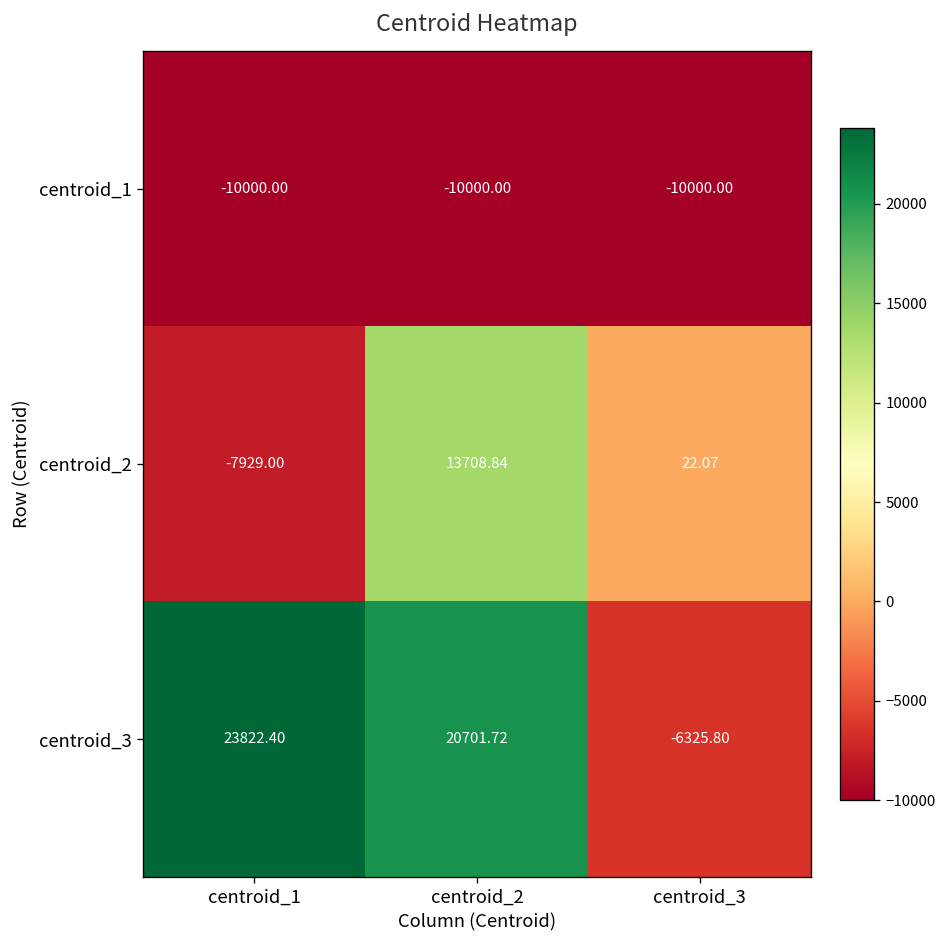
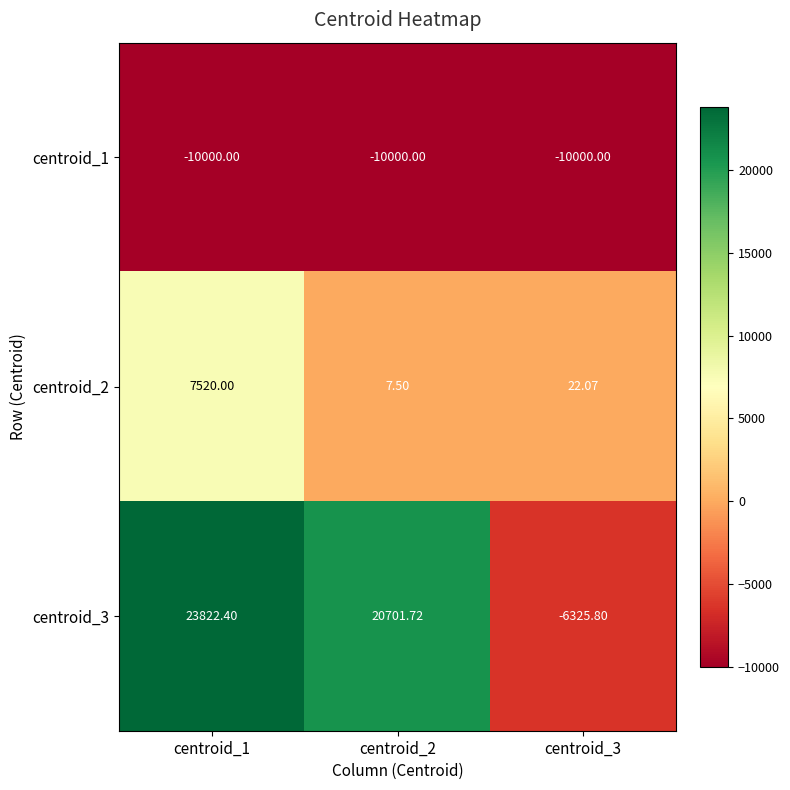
  {
    "centroid_1": {
      "centroid_1": -10000.00,
      "centroid_2": -10000.00,
      "centroid_3": -10000.00
    },
    "centroid_2": {
-     "centroid_1": -7929.00,
-     "centroid_2": 13708.84,
+     "centroid_1": 7520.00,
+     "centroid_2": 7.50,
      "centroid_3": 22.07
    },
    "centroid_3": {
      "centroid_1": 23822.40,
      "centroid_2": 20701.72,
      "centroid_3": -6325.80
    }
  }
